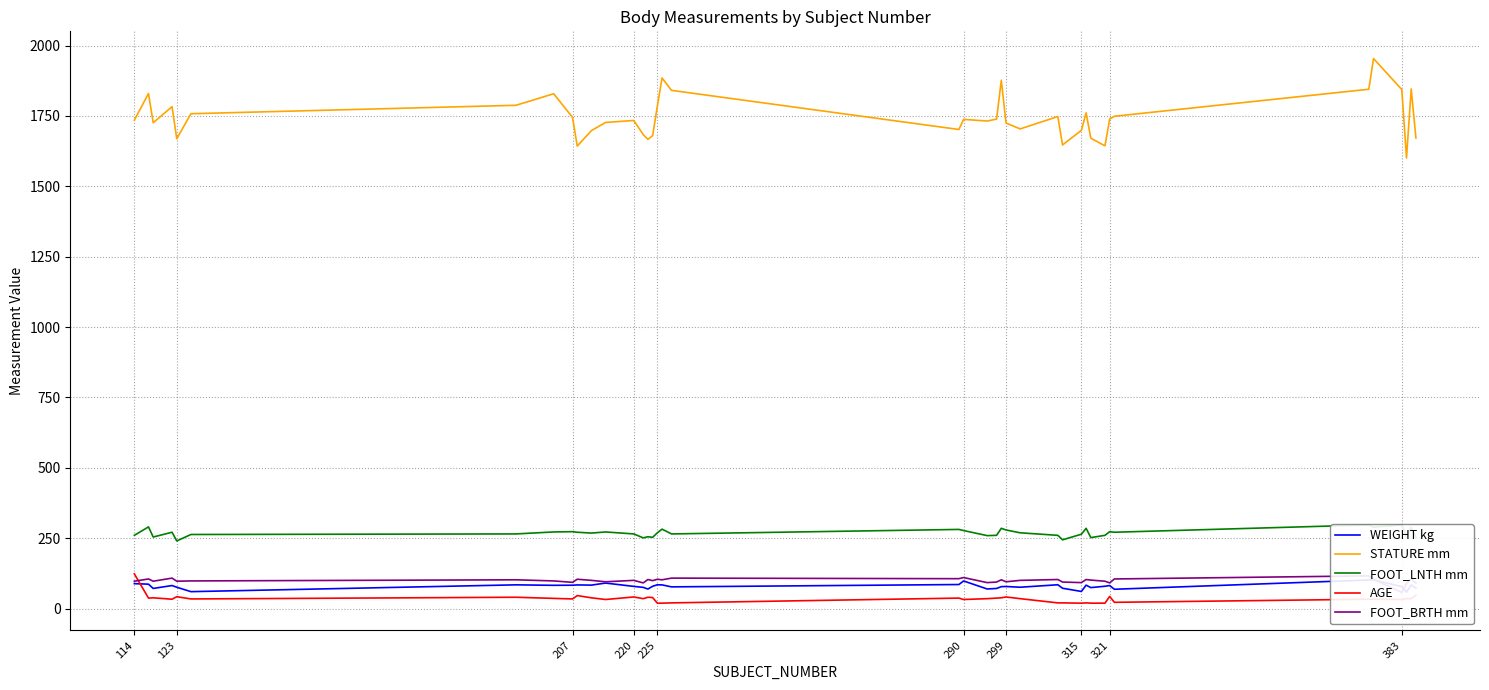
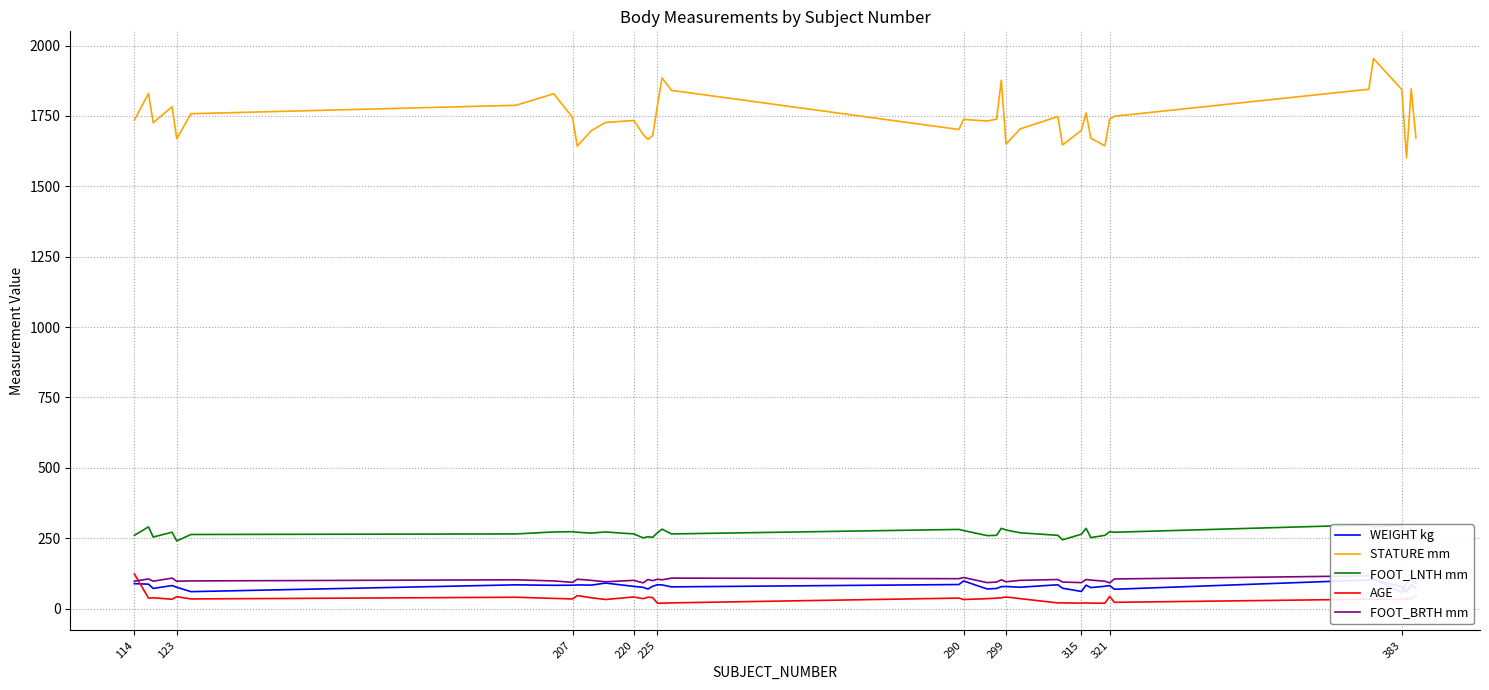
  {
    "WEIGHT kg": {
      "123": 80,
      "207": 80,
      "220": 80,
      "225": 80,
      "290": 100,
      "299": 80,
      "315": 60,
      "321": 80
    },
    "STATURE mm": {
      "114": 1740,
      "123": 1670,
      "207": 1750,
      "220": 1730,
      "225": 1790,
      "290": 1740,
-     "299": 1730,
+     "299": 1650,
      "315": 1700,
      "321": 1740,
      "383": 1840
    },
    "FOOT_LNTH mm": {
      "114": 260,
      "123": 240,
      "207": 270,
      "220": 270,
      "225": 270,
      "290": 280,
      "299": 280,
      "315": 260,
      "321": 270
    },
    "AGE": {
      "114": 120,
      "123": 40,
      "207": 30,
      "220": 40,
      "225": 20,
      "290": 30,
      "299": 40,
      "315": 20,
      "321": 40
    },
    "FOOT_BRTH mm": {
      "123": 100,
      "207": 90,
      "220": 100,
      "225": 100,
      "290": 110,
      "299": 100,
      "315": 90,
      "321": 90
    }
  }
